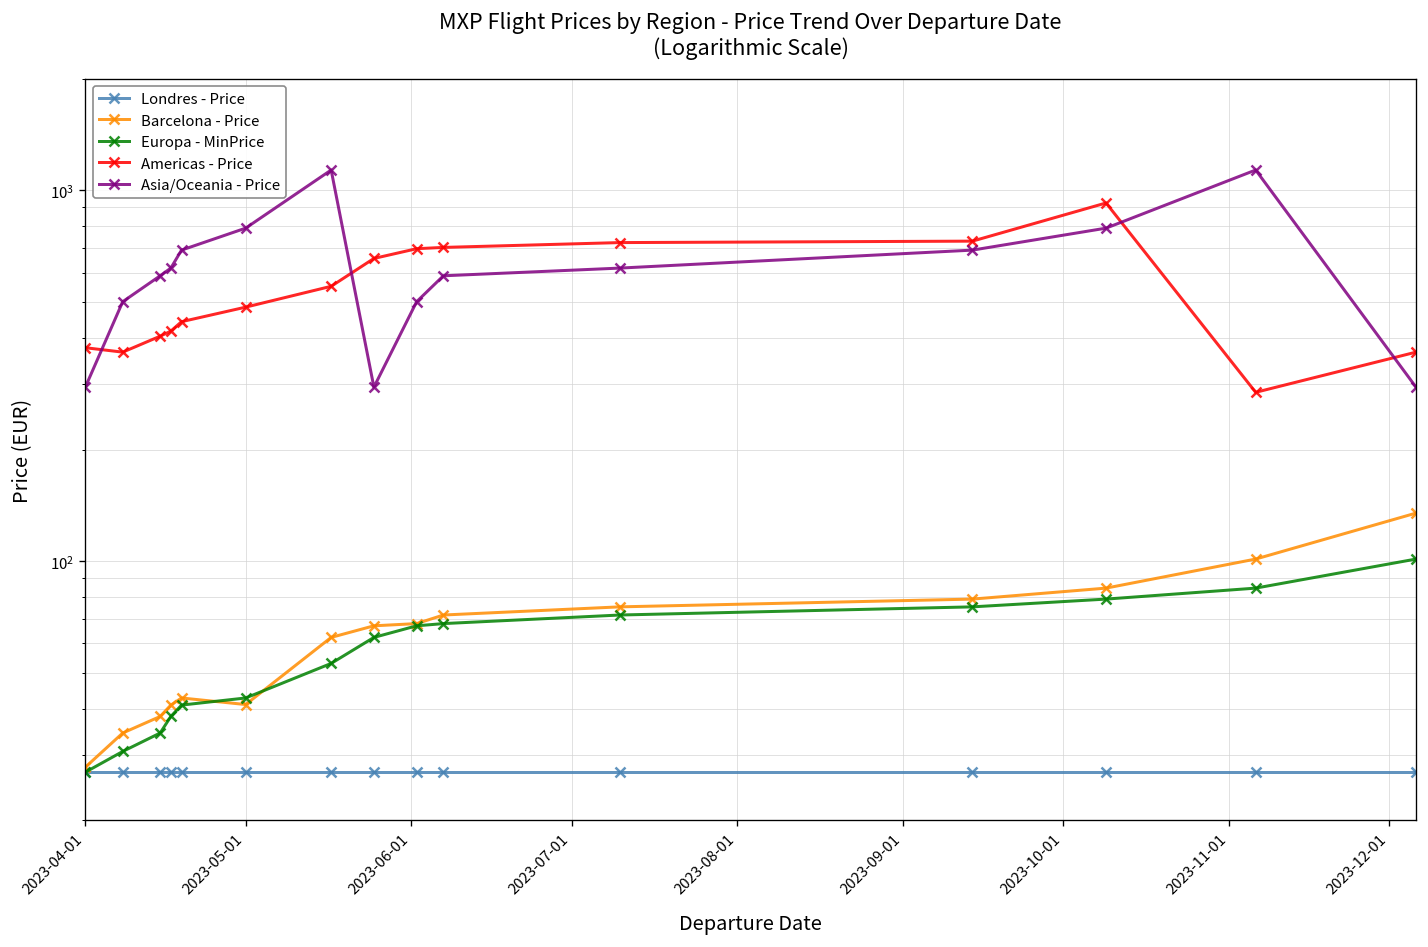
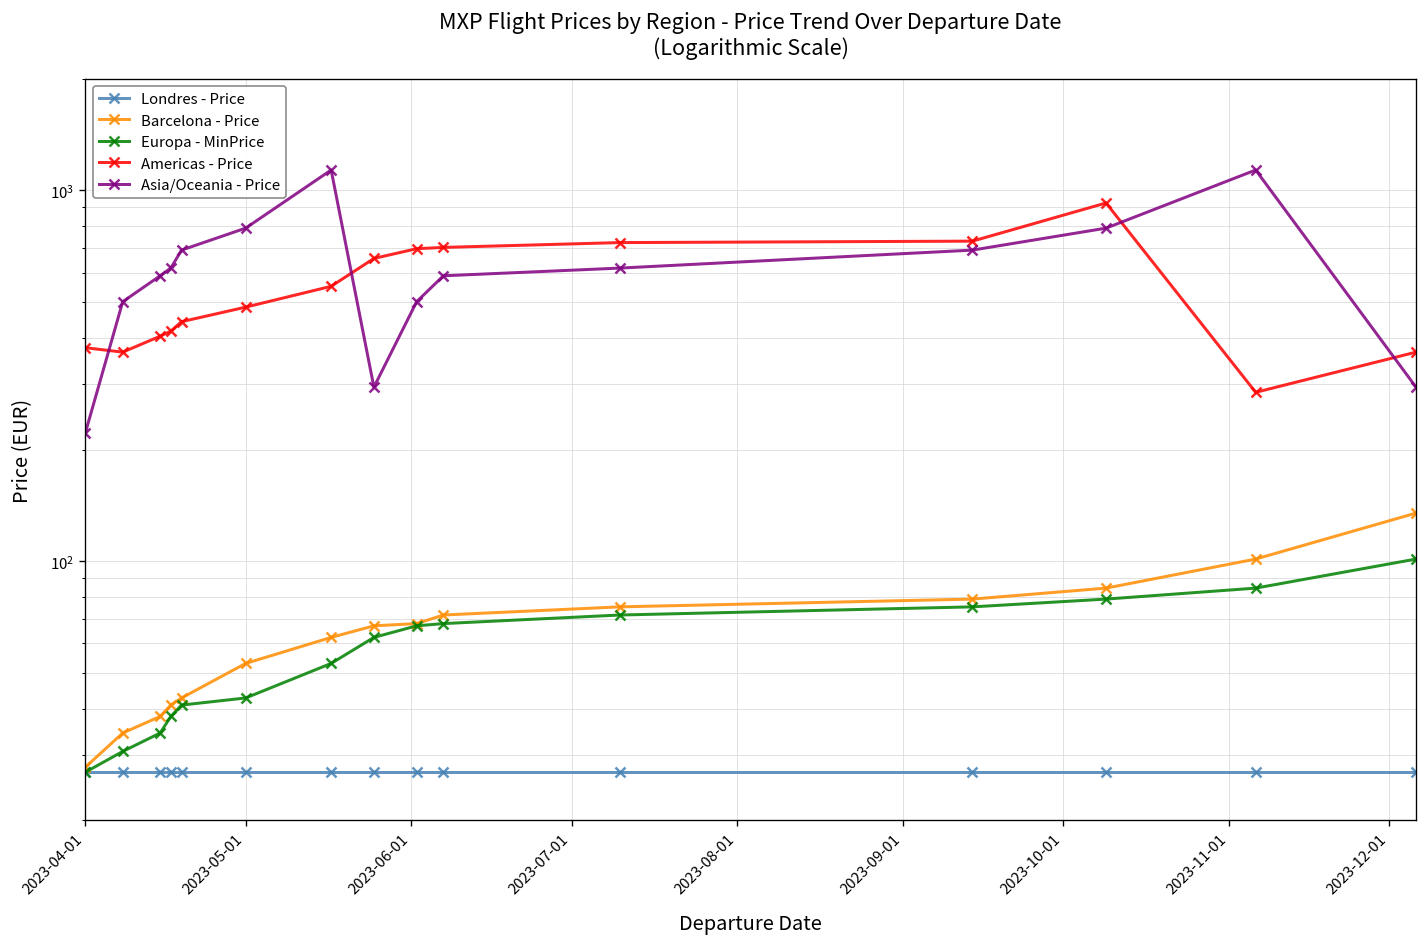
  {
    "Londres - Price": {
      "2023-05-01": 27
    },
    "Barcelona - Price": {
      "2023-04-01": 28,
-     "2023-05-01": 41
+     "2023-05-01": 53
    },
    "Europa - MinPrice": {
      "2023-05-01": 43
    },
    "Americas - Price": {
      "2023-04-01": 380,
      "2023-05-01": 480
    },
    "Asia/Oceania - Price": {
-     "2023-04-01": 290,
+     "2023-04-01": 220,
      "2023-05-01": 790
    }
  }
